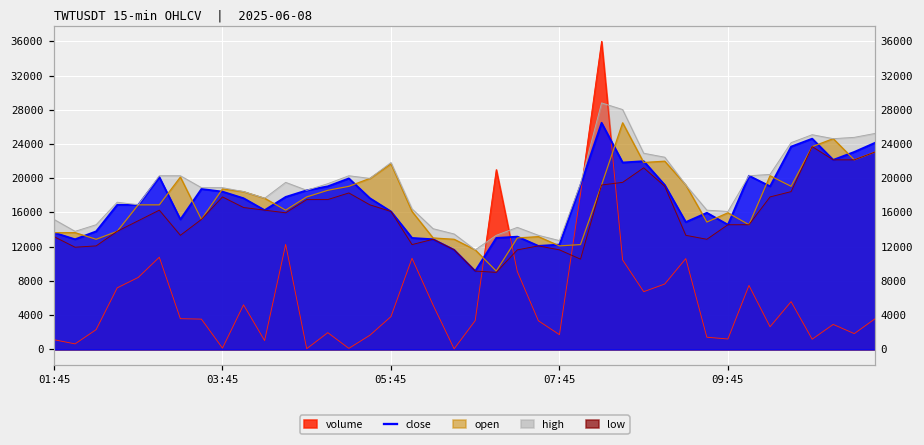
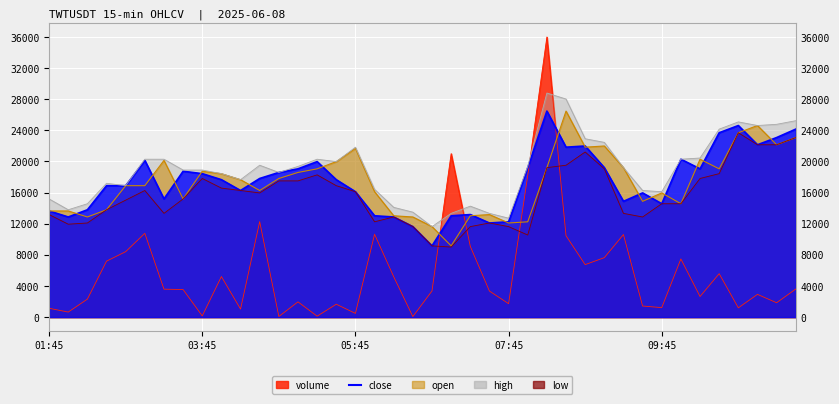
  {
    "volume": {
      "01:45": 1000,
      "03:45": 0,
-     "05:45": 4000,
+     "05:45": 0,
      "07:45": 2000,
      "09:45": 1000
    },
    "high": {
      "01:45": 15000,
      "07:45": 13000
    },
    "low": {
      "01:45": 13000,
      "03:45": 18000,
      "07:45": 12000
    }
  }
